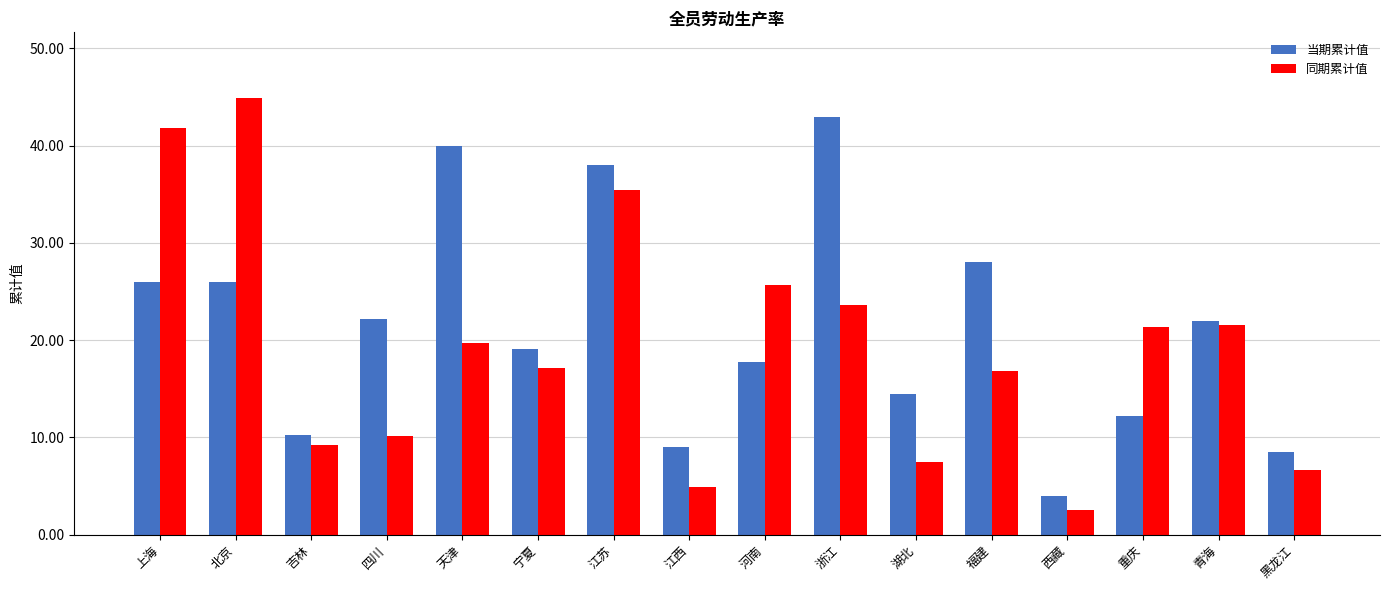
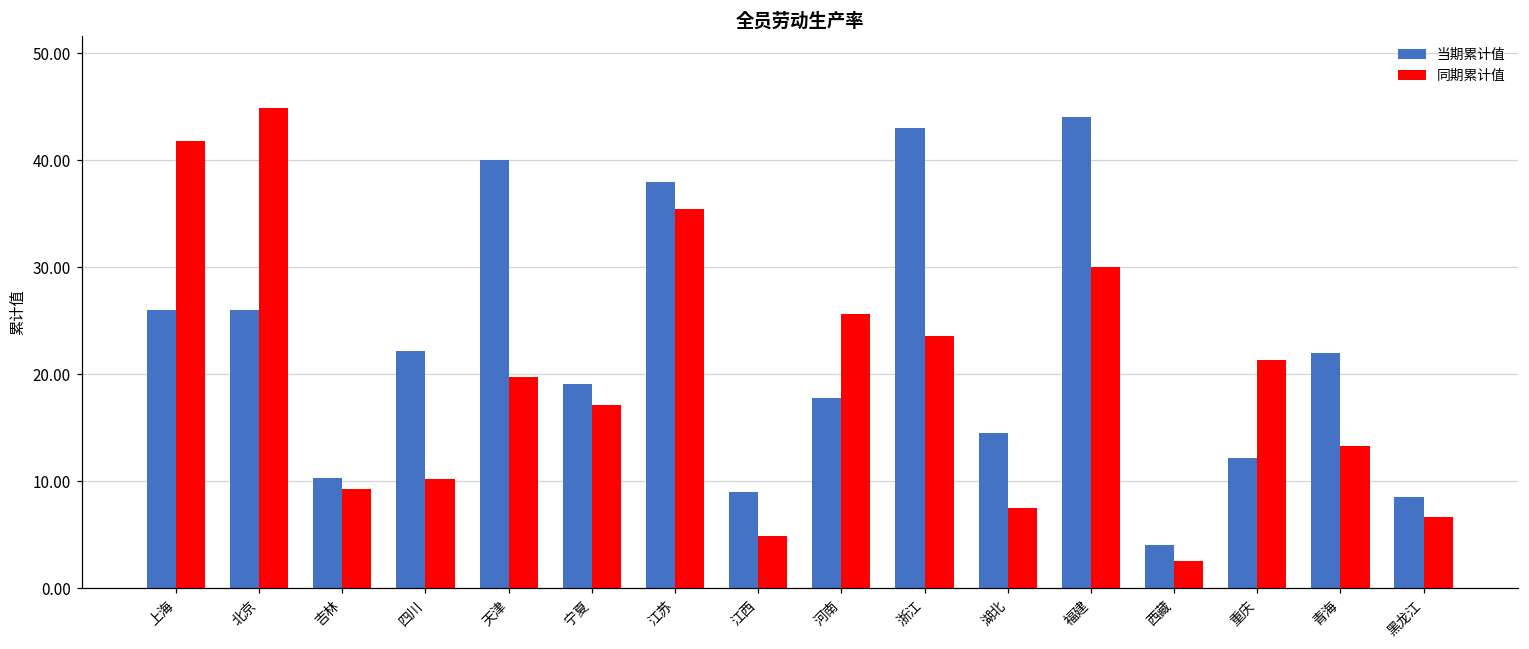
  {
    "当期累计值": {
      "上海": 26,
      "北京": 26,
      "吉林": 10,
      "四川": 22,
      "天津": 40,
      "宁夏": 19,
      "江苏": 38,
      "江西": 9,
      "河南": 18,
      "浙江": 43,
      "湖北": 15,
-     "福建": 28,
+     "福建": 44,
      "西藏": 4,
      "重庆": 12,
      "青海": 22,
      "黑龙江": 9
    },
    "同期累计值": {
      "上海": 42,
      "北京": 45,
      "吉林": 9,
      "四川": 10,
      "天津": 20,
      "宁夏": 17,
      "江苏": 35,
      "江西": 5,
      "河南": 26,
      "浙江": 24,
      "湖北": 8,
-     "福建": 17,
+     "福建": 30,
      "西藏": 3,
      "重庆": 21,
-     "青海": 22,
+     "青海": 13,
      "黑龙江": 7
    }
  }
